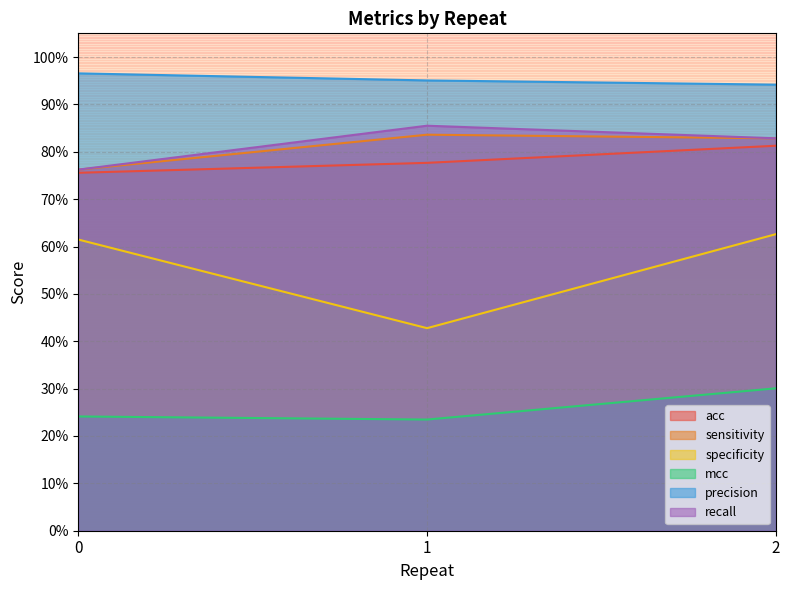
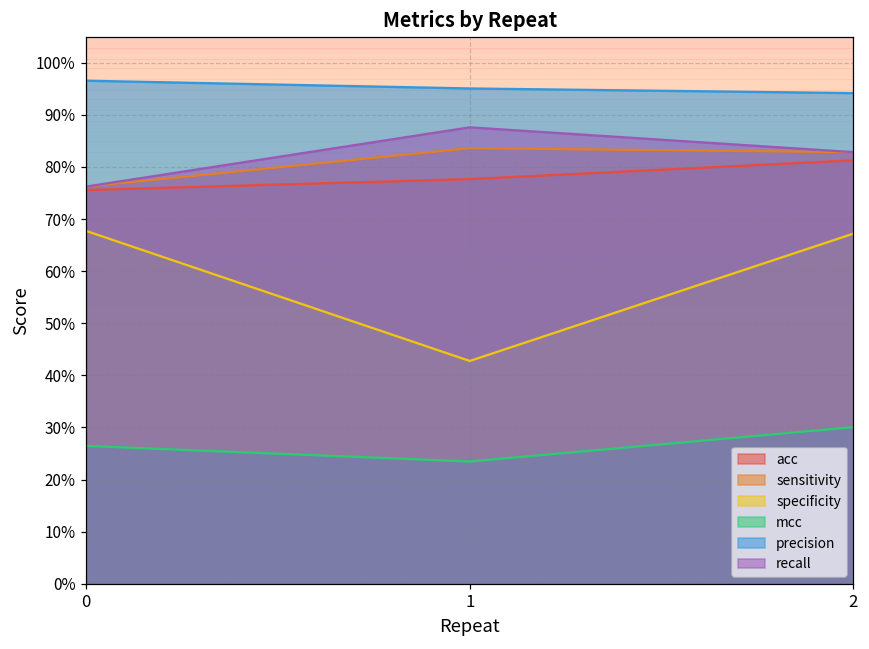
  {
    "specificity": {
-     "0": "61%",
+     "0": "68%",
      "1": "43%",
-     "2": "63%"
+     "2": "67%"
    },
    "mcc": {
-     "0": "24%",
+     "0": "26%",
      "1": "23%",
      "2": "30%"
    },
    "precision": {
      "0": "97%",
      "1": "95%",
      "2": "94%"
    },
    "recall": {
-     "1": "86%"
+     "1": "88%"
    }
  }
